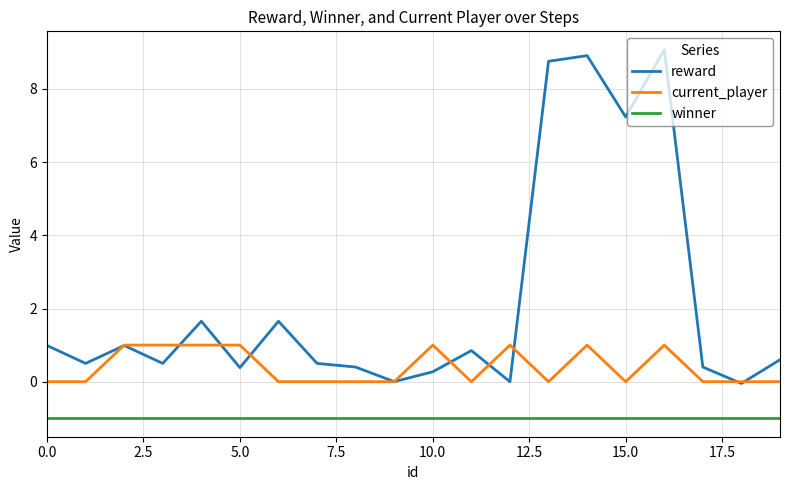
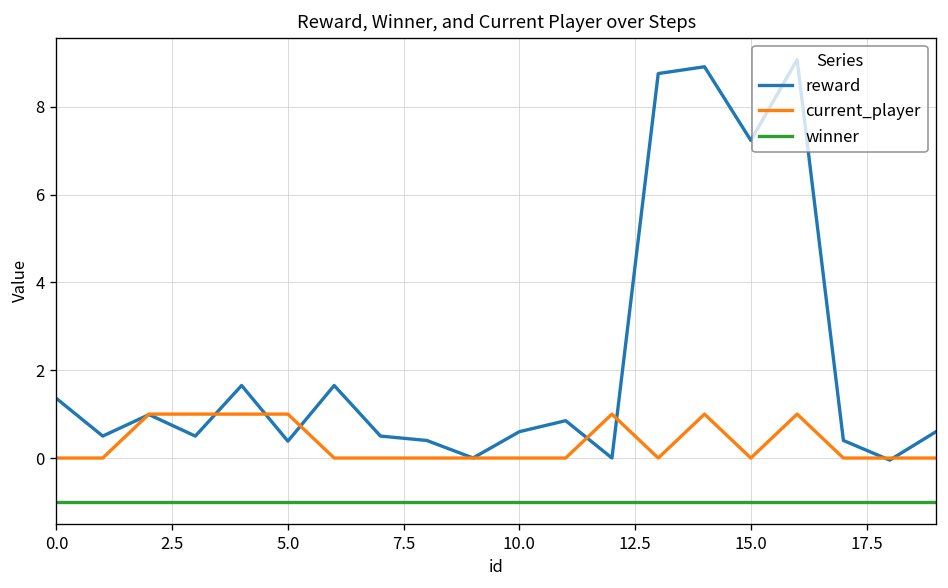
  {
    "reward": {
-     "0.0": 1.0,
+     "0.0": 1.4,
      "5.0": 0.4,
-     "10.0": 0.3,
+     "10.0": 0.6,
      "15.0": 7.2
    },
    "current_player": {
      "0.0": 0,
      "5.0": 1,
-     "10.0": 1,
+     "10.0": 0,
      "15.0": 0
    },
    "winner": {
      "0.0": -1.0,
      "5.0": -1.0,
      "10.0": -1.0,
      "15.0": -1.0
    }
  }
